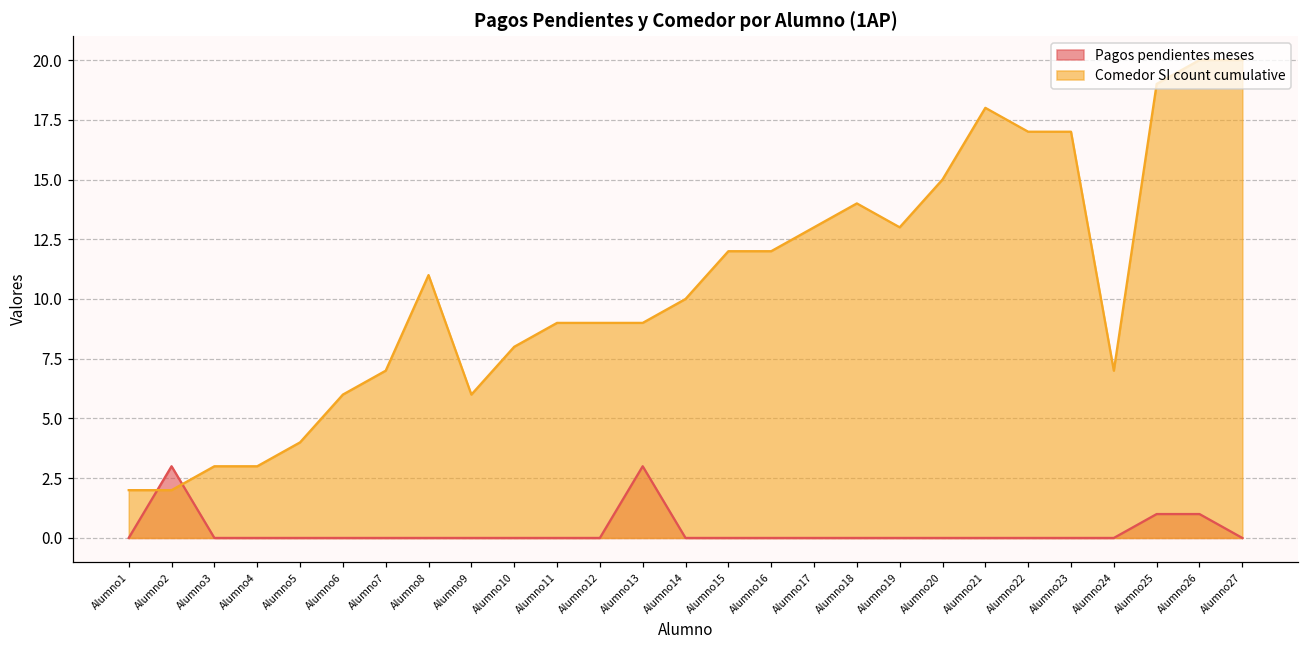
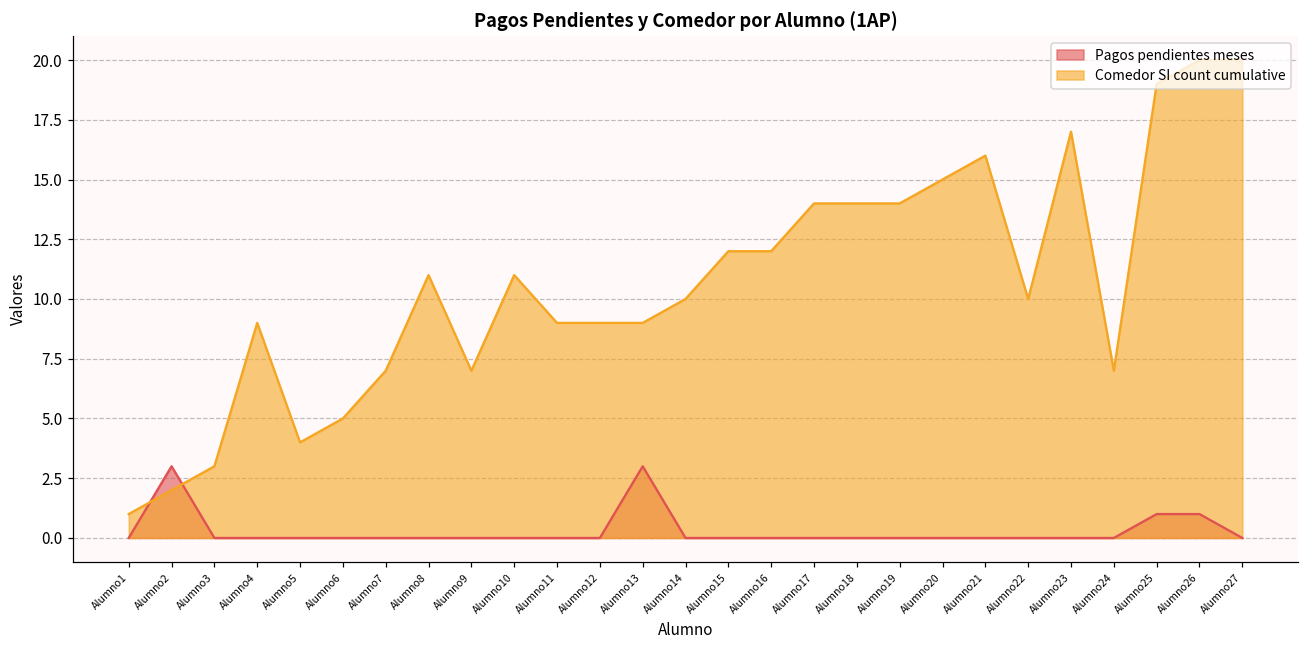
  {
    "Pagos pendientes meses": {
      "Alumno1": 0,
      "Alumno2": 3,
      "Alumno3": 0,
      "Alumno4": 0,
      "Alumno5": 0,
      "Alumno6": 0,
      "Alumno7": 0,
      "Alumno8": 0,
      "Alumno9": 0,
      "Alumno10": 0,
      "Alumno11": 0,
      "Alumno12": 0,
      "Alumno13": 3,
      "Alumno14": 0,
      "Alumno15": 0,
      "Alumno16": 0,
      "Alumno17": 0,
      "Alumno18": 0,
      "Alumno19": 0,
      "Alumno20": 0,
      "Alumno21": 0,
      "Alumno22": 0,
      "Alumno23": 0,
      "Alumno24": 0,
      "Alumno25": 1,
      "Alumno26": 1,
      "Alumno27": 0
    },
    "Comedor SI count cumulative": {
-     "Alumno1": 2,
+     "Alumno1": 1,
      "Alumno2": 2,
      "Alumno3": 3,
-     "Alumno4": 3,
+     "Alumno4": 9,
      "Alumno5": 4,
-     "Alumno6": 6,
+     "Alumno6": 5,
      "Alumno7": 7,
      "Alumno8": 11,
-     "Alumno9": 6,
-     "Alumno10": 8,
+     "Alumno9": 7,
+     "Alumno10": 11,
      "Alumno11": 9,
      "Alumno12": 9,
      "Alumno13": 9,
      "Alumno14": 10,
      "Alumno15": 12,
      "Alumno16": 12,
-     "Alumno17": 13,
+     "Alumno17": 14,
      "Alumno18": 14,
-     "Alumno19": 13,
+     "Alumno19": 14,
      "Alumno20": 15,
-     "Alumno21": 18,
-     "Alumno22": 17,
+     "Alumno21": 16,
+     "Alumno22": 10,
      "Alumno23": 17,
      "Alumno24": 7
    }
  }
